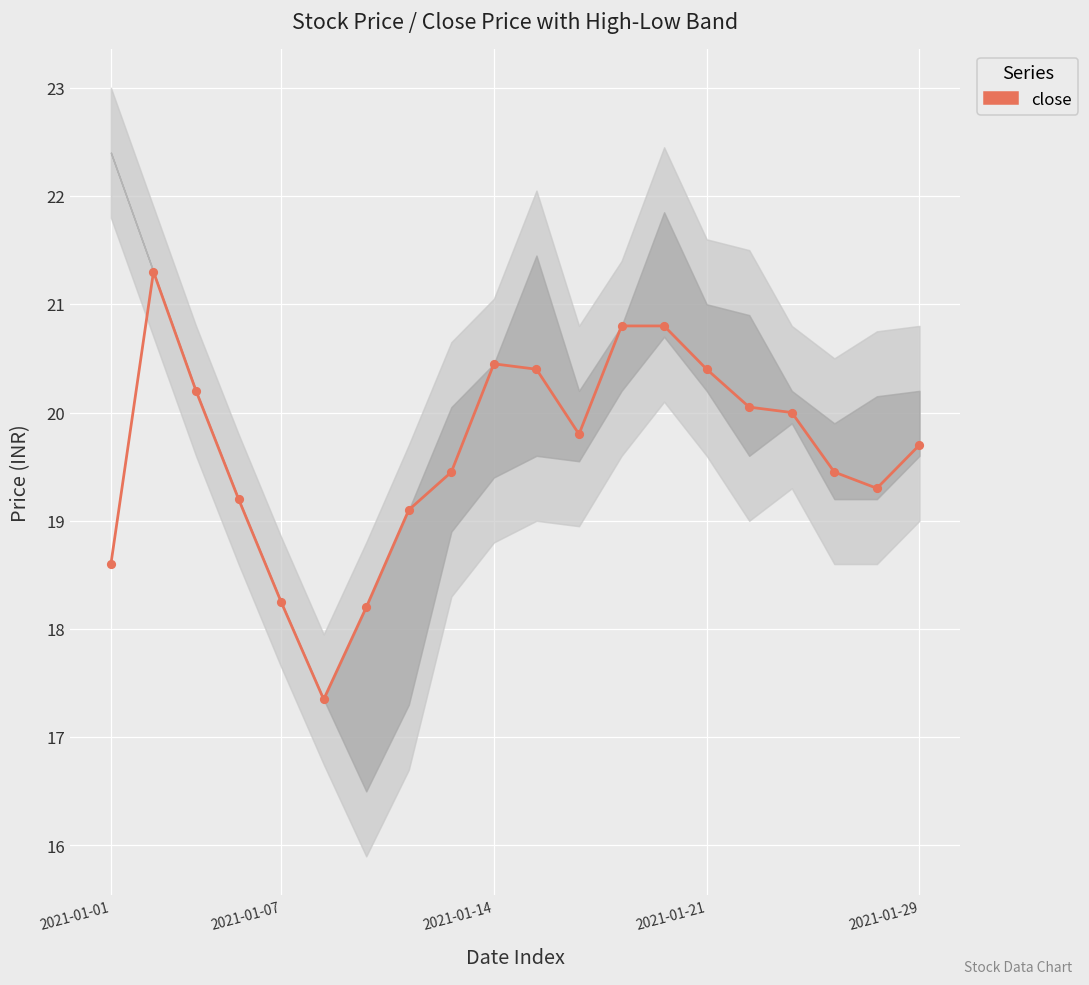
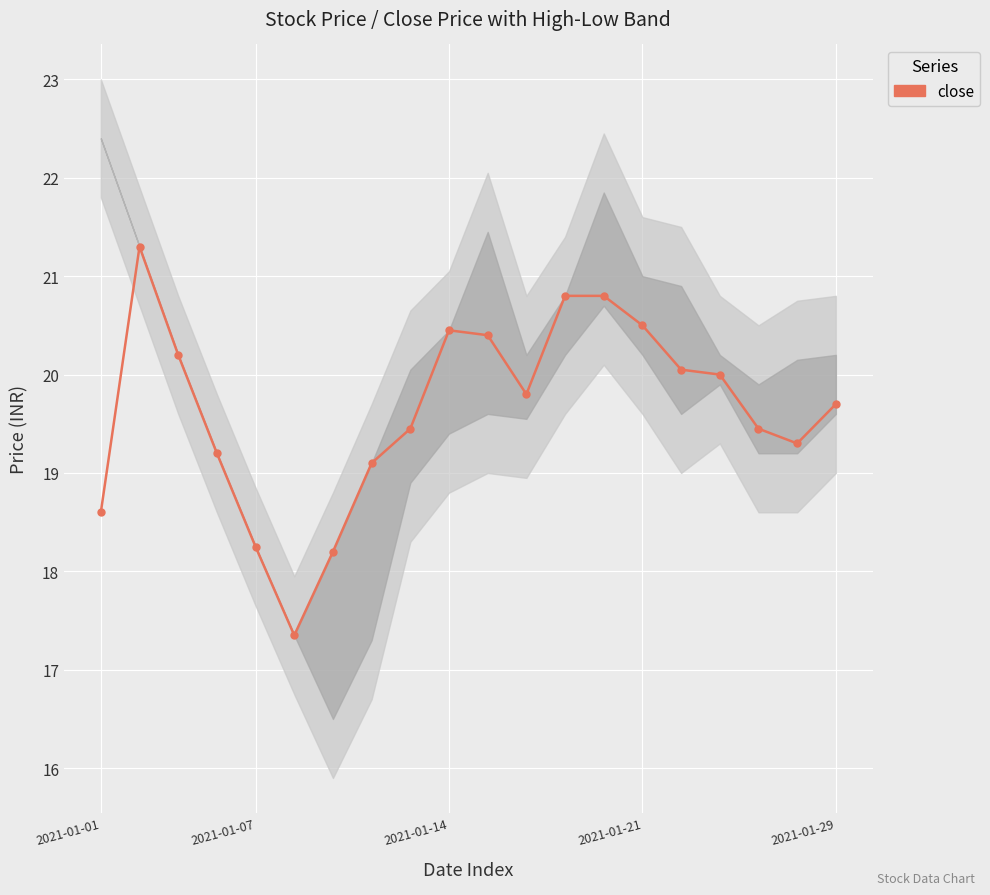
  {
    "close": {
      "2021-01-01": 18.6,
-     "2021-01-21": 20.4,
+     "2021-01-21": 20.5,
      "2021-01-29": 19.7
    }
  }
